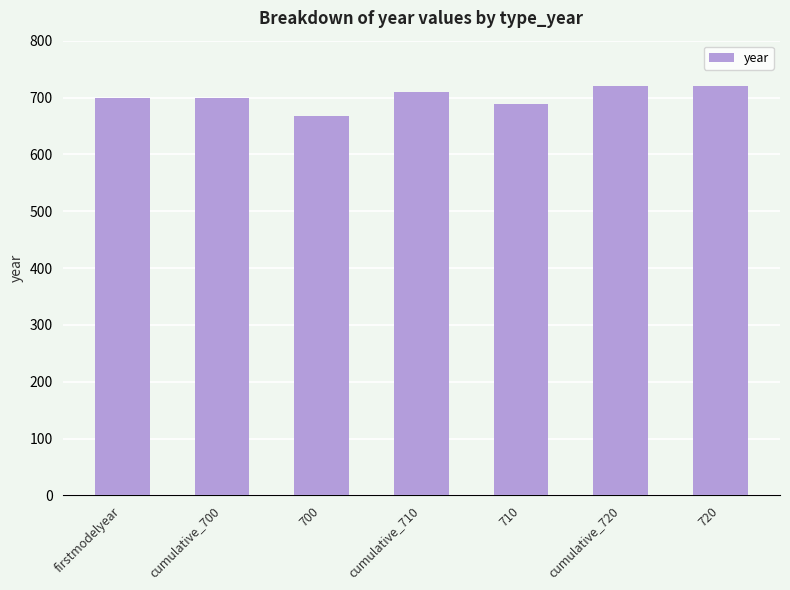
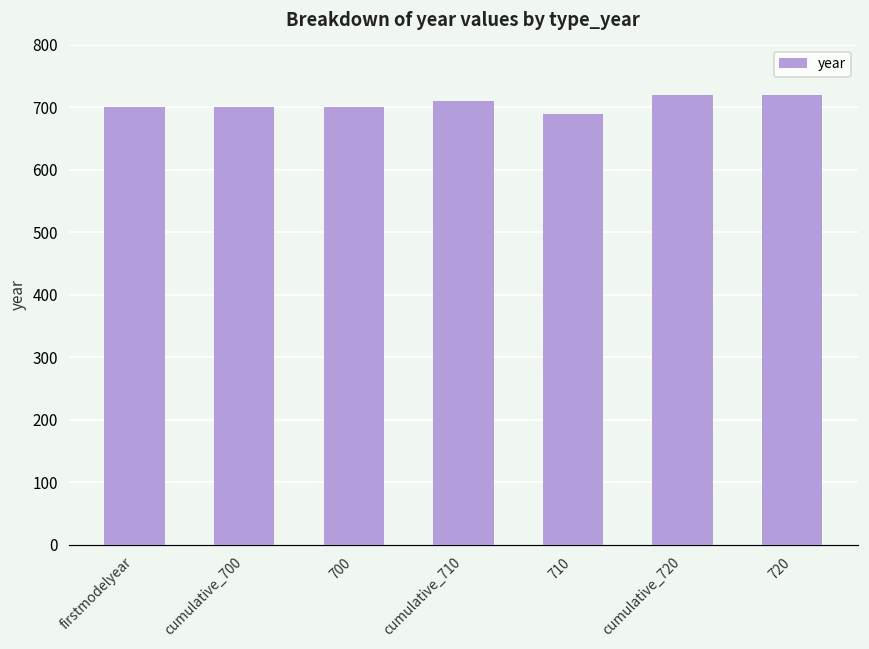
  {
    "firstmodelyear": 700,
    "cumulative_700": 700,
-   "700": 670,
+   "700": 700,
    "cumulative_710": 710,
    "710": 690,
    "cumulative_720": 720,
    "720": 720
  }
